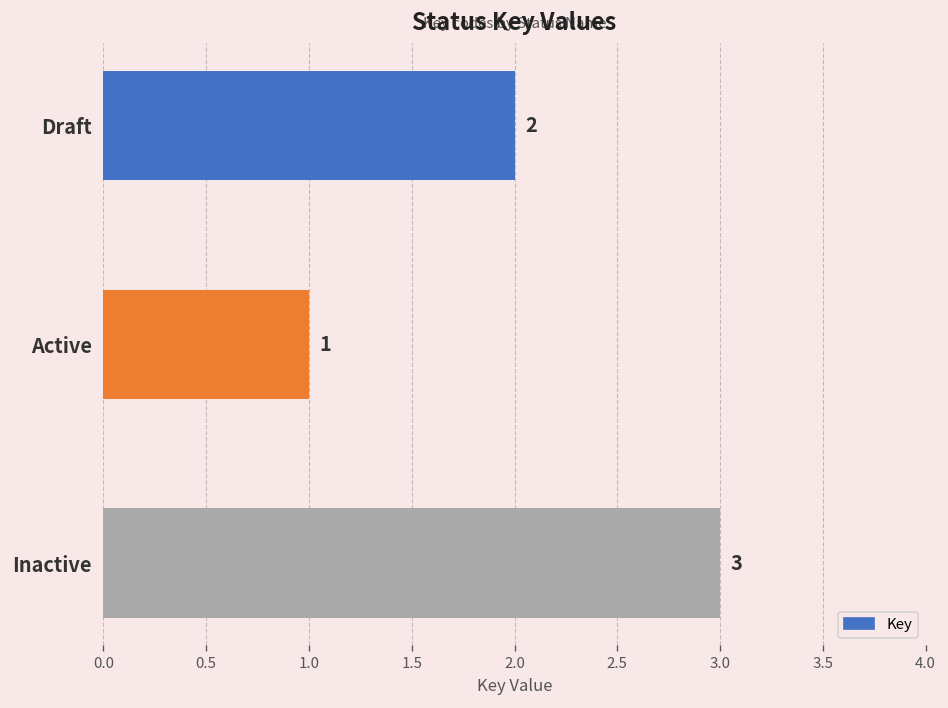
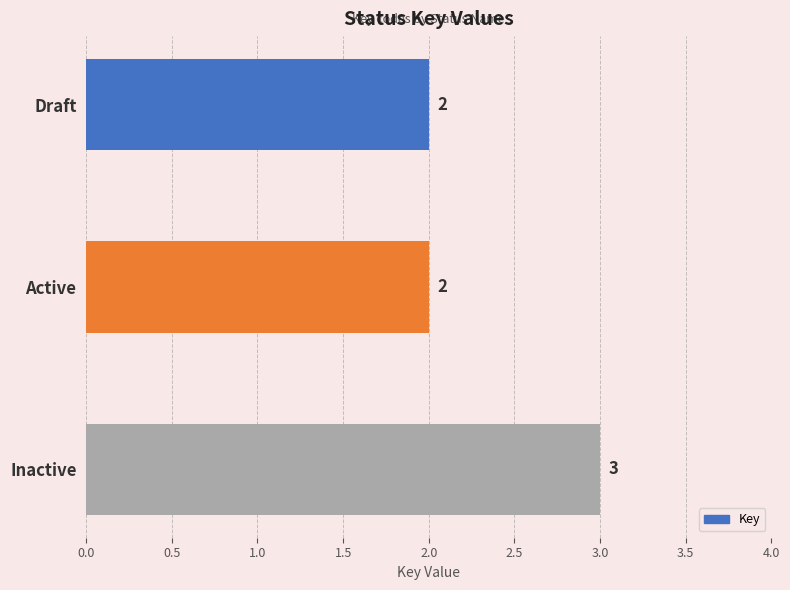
  {
    "Key": {
      "Draft": 2,
-     "Active": 1,
+     "Active": 2,
      "Inactive": 3
    }
  }
